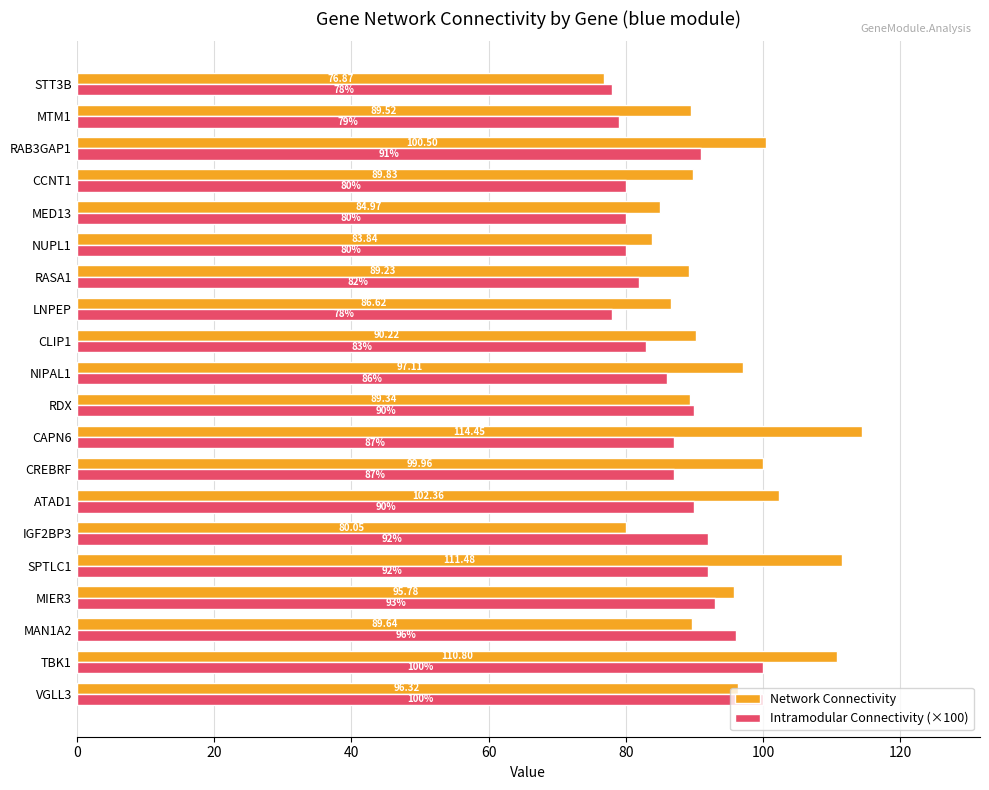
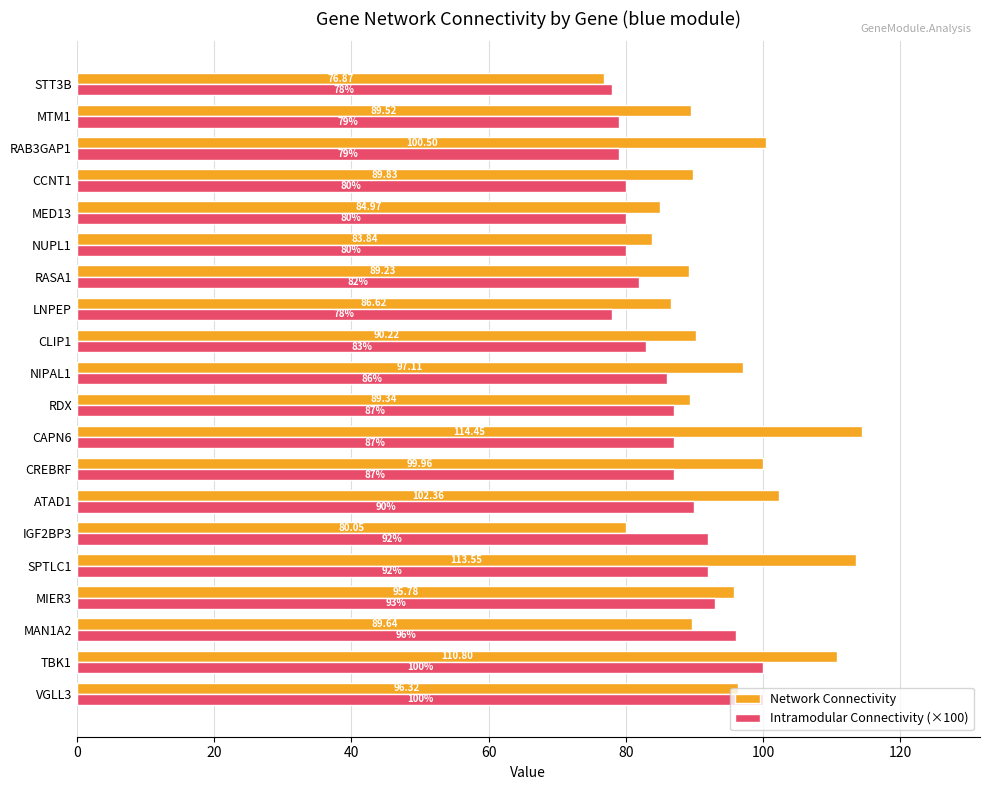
  {
    "Network Connectivity": {
      "STT3B": "76.87",
      "MTM1": "89.52",
      "RAB3GAP1": "100.50",
      "CCNT1": "89.83",
      "MED13": "84.97",
      "NUPL1": "83.84",
      "RASA1": "89.23",
      "LNPEP": "86.62",
      "CLIP1": "90.22",
      "NIPAL1": "97.11",
      "RDX": "89.34",
      "CAPN6": "114.45",
      "CREBRF": "99.96",
      "ATAD1": "102.36",
      "IGF2BP3": "80.05",
-     "SPTLC1": "111.48",
+     "SPTLC1": "113.55",
      "MIER3": "95.78",
      "MAN1A2": "89.64",
      "TBK1": "110.80"
    },
    "Intramodular Connectivity (×100)": {
      "STT3B": "78%",
      "MTM1": "79%",
-     "RAB3GAP1": "91%",
+     "RAB3GAP1": "79%",
      "CCNT1": "80%",
      "MED13": "80%",
      "NUPL1": "80%",
      "RASA1": "82%",
      "LNPEP": "78%",
      "CLIP1": "83%",
      "NIPAL1": "86%",
-     "RDX": "90%",
+     "RDX": "87%",
      "CAPN6": "87%",
      "CREBRF": "87%",
      "ATAD1": "90%",
      "IGF2BP3": "92%",
      "SPTLC1": "92%",
      "MIER3": "93%",
      "MAN1A2": "96%",
      "TBK1": "100%"
    }
  }
